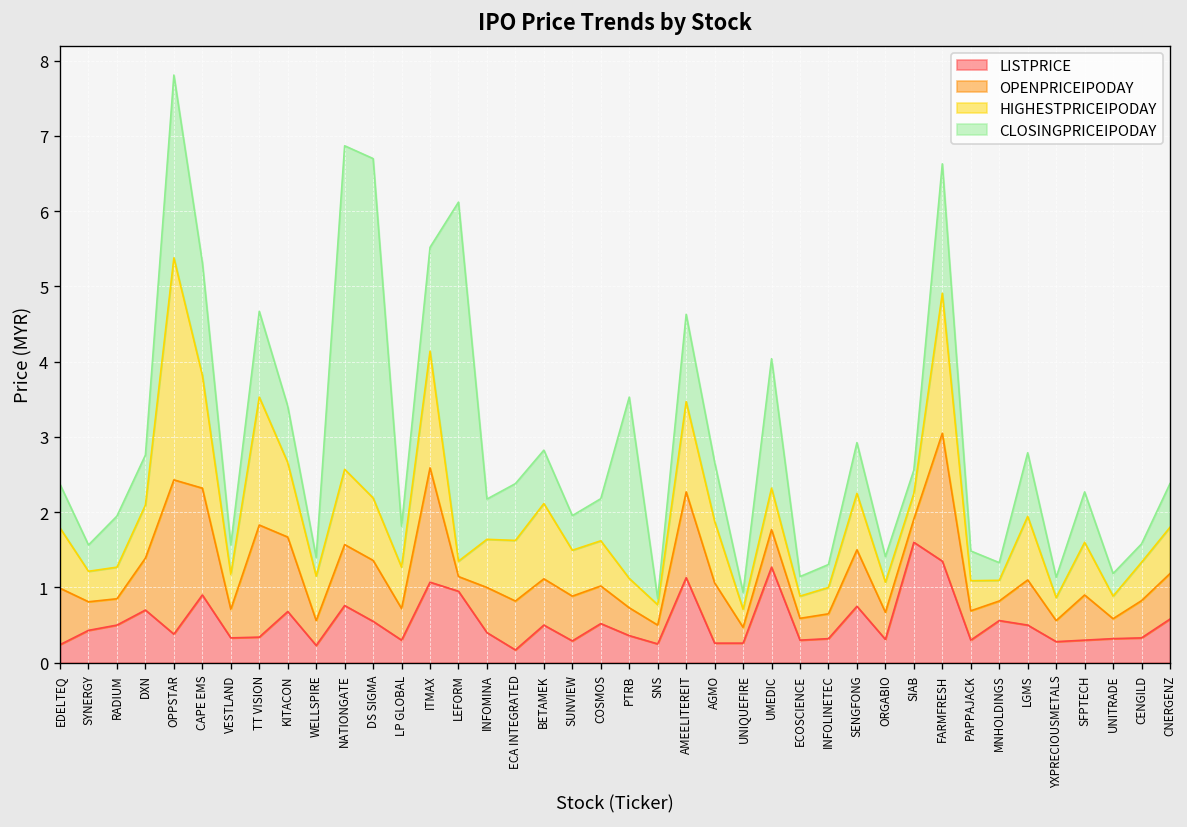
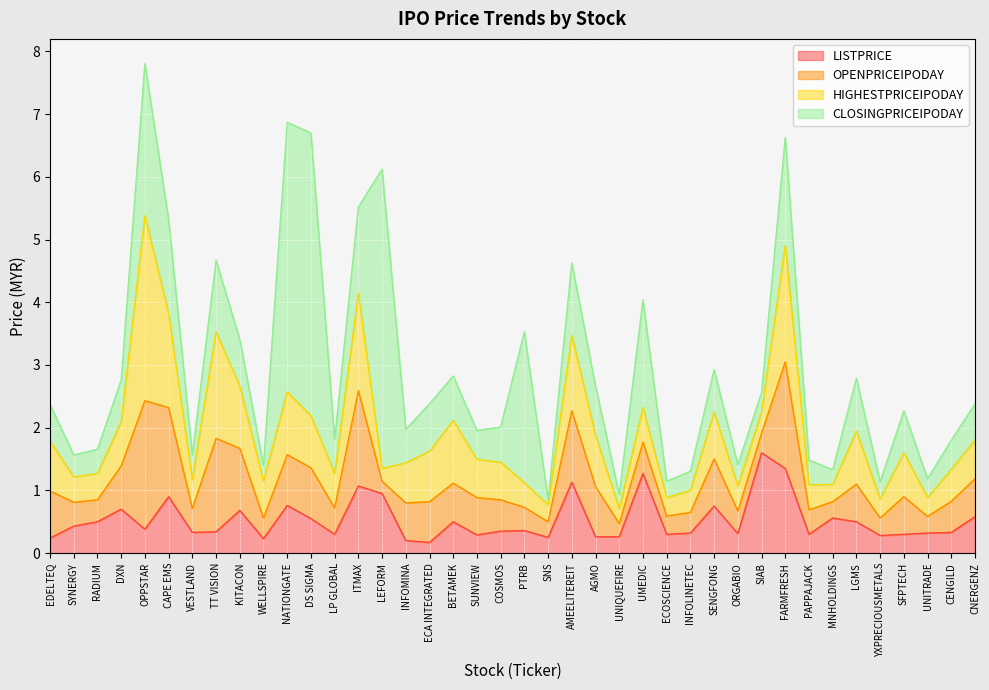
  {
    "LISTPRICE": {
      "EDELTEQ": 0.2,
      "SYNERGY": 0.4,
      "RADIUM": 0.5,
      "DXN": 0.7,
      "OPPSTAR": 0.4,
      "CAPE EMS": 0.9,
      "VESTLAND": 0.3,
      "TT VISION": 0.3,
      "KITACON": 0.7,
      "WELLSPIRE": 0.2,
      "NATIONGATE": 0.8,
      "DS SIGMA": 0.6,
      "LP GLOBAL": 0.3,
      "ITMAX": 1.1,
      "LEFORM": 1.0,
-     "INFOMINA": 0.4,
+     "INFOMINA": 0.2,
      "ECA INTEGRATED": 0.2,
      "BETAMEK": 0.5,
      "SUNVIEW": 0.3,
-     "COSMOS": 0.5,
+     "COSMOS": 0.4,
      "PTRB": 0.4,
      "SNS": 0.3,
      "AMEELITEREIT": 1.1,
      "AGMO": 0.3,
      "UNIQUEFIRE": 0.3,
      "UMEDIC": 1.3,
      "ECOSCIENCE": 0.3,
      "INFOLINETEC": 0.3,
      "SENGFONG": 0.8,
      "ORGABIO": 0.3,
      "SIAB": 1.6,
      "FARMFRESH": 1.4,
      "PAPPAJACK": 0.3,
      "MNHOLDINGS": 0.6,
      "LGMS": 0.5,
      "YXPRECIOUSMETALS": 0.3,
      "SFPTECH": 0.3,
      "UNITRADE": 0.3,
      "CENGILD": 0.3,
      "CNERGENZ": 0.6
    },
    "CLOSINGPRICEIPODAY": {
      "EDELTEQ": 0.6,
      "SYNERGY": 0.3,
-     "RADIUM": 0.7,
+     "RADIUM": 0.4,
      "DXN": 0.7,
      "OPPSTAR": 2.4,
      "CAPE EMS": 1.5,
      "VESTLAND": 0.4,
      "TT VISION": 1.1,
      "KITACON": 0.8,
      "WELLSPIRE": 0.3,
      "NATIONGATE": 4.3,
      "DS SIGMA": 4.5,
      "LP GLOBAL": 0.5,
      "ITMAX": 1.4,
      "LEFORM": 4.8,
      "INFOMINA": 0.5,
      "ECA INTEGRATED": 0.8,
      "BETAMEK": 0.7,
      "SUNVIEW": 0.5,
      "COSMOS": 0.6,
      "PTRB": 2.4,
      "SNS": 0.1,
      "AMEELITEREIT": 1.2,
      "AGMO": 0.8,
      "UNIQUEFIRE": 0.2,
      "UMEDIC": 1.7,
      "ECOSCIENCE": 0.3,
      "INFOLINETEC": 0.3,
      "SENGFONG": 0.7,
      "ORGABIO": 0.3,
      "SIAB": 0.3,
      "FARMFRESH": 1.7,
      "PAPPAJACK": 0.4,
      "MNHOLDINGS": 0.2,
      "LGMS": 0.8,
      "YXPRECIOUSMETALS": 0.3,
      "SFPTECH": 0.7,
      "UNITRADE": 0.3,
-     "CENGILD": 0.2,
+     "CENGILD": 0.5,
      "CNERGENZ": 0.6
    }
  }
